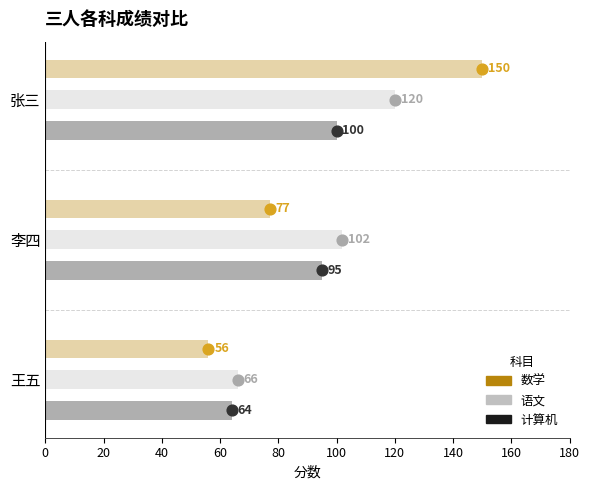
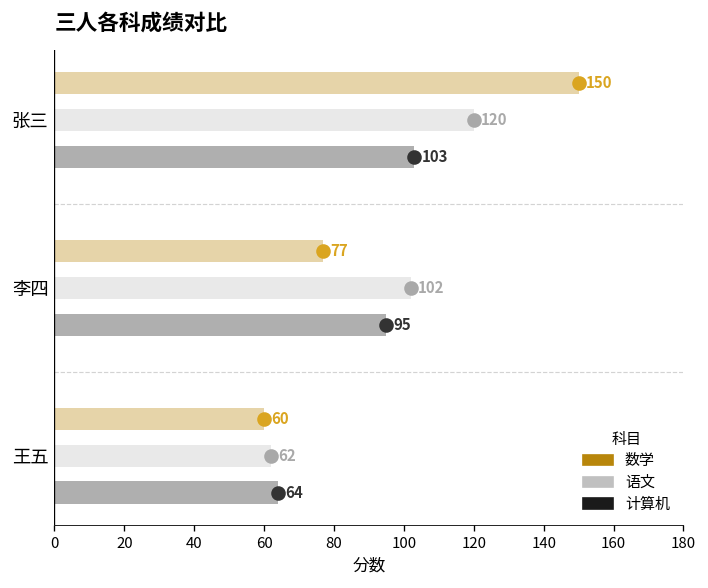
  {
    "数学": {
      "张三": 150,
      "李四": 77,
-     "王五": 56
+     "王五": 60
    },
    "语文": {
      "张三": 120,
      "李四": 102,
-     "王五": 66
+     "王五": 62
    },
    "计算机": {
-     "张三": 100,
+     "张三": 103,
      "李四": 95,
      "王五": 64
    }
  }
